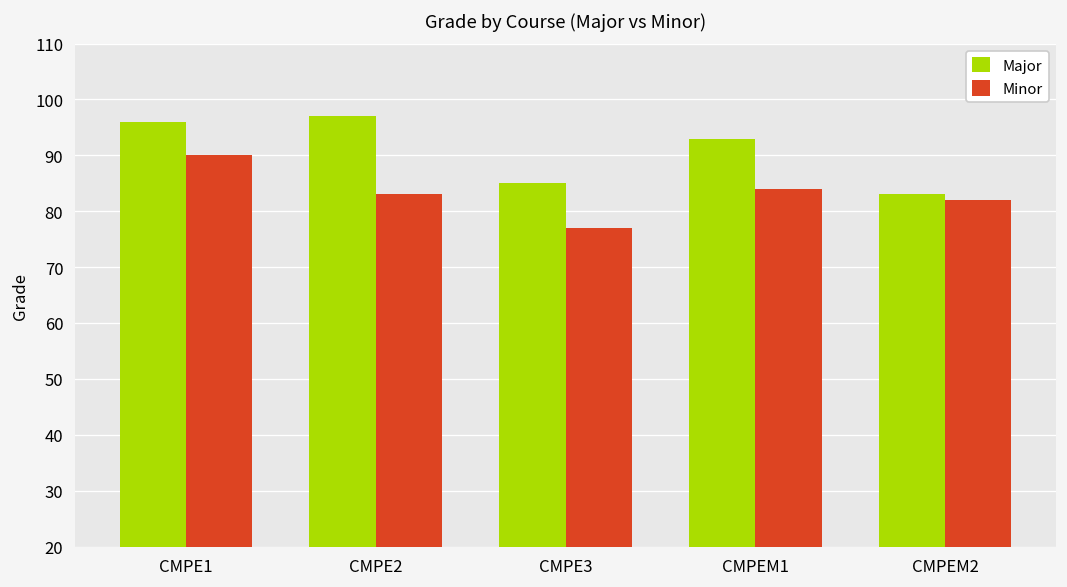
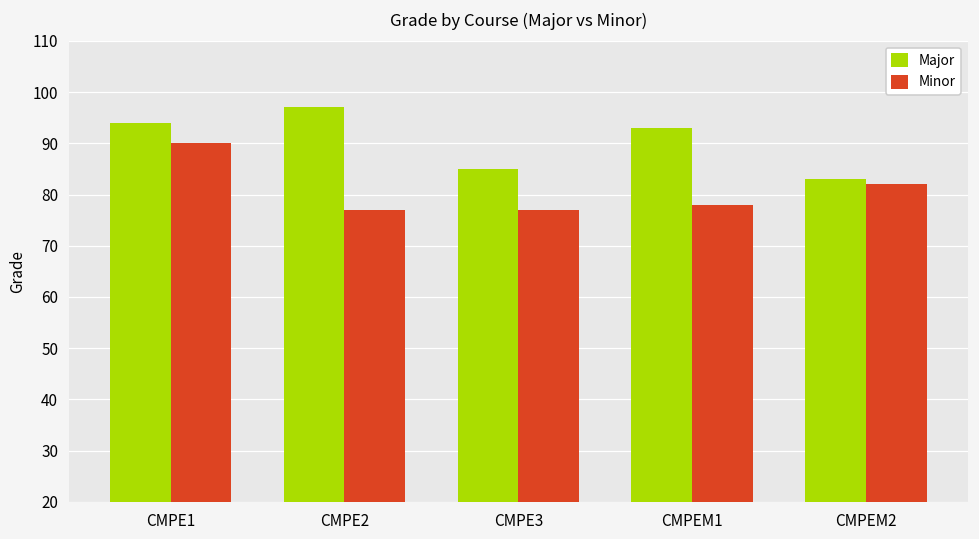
  {
    "Major": {
-     "CMPE1": 96,
+     "CMPE1": 94,
      "CMPE2": 97,
      "CMPE3": 85,
      "CMPEM1": 93,
      "CMPEM2": 83
    },
    "Minor": {
      "CMPE1": 90,
-     "CMPE2": 83,
+     "CMPE2": 77,
      "CMPE3": 77,
-     "CMPEM1": 84,
+     "CMPEM1": 78,
      "CMPEM2": 82
    }
  }
